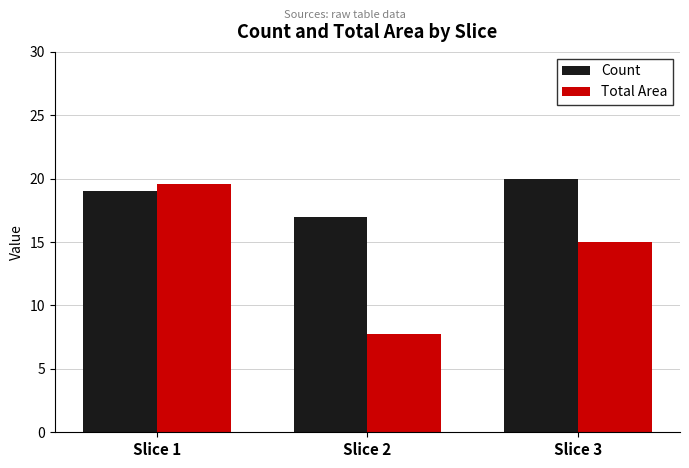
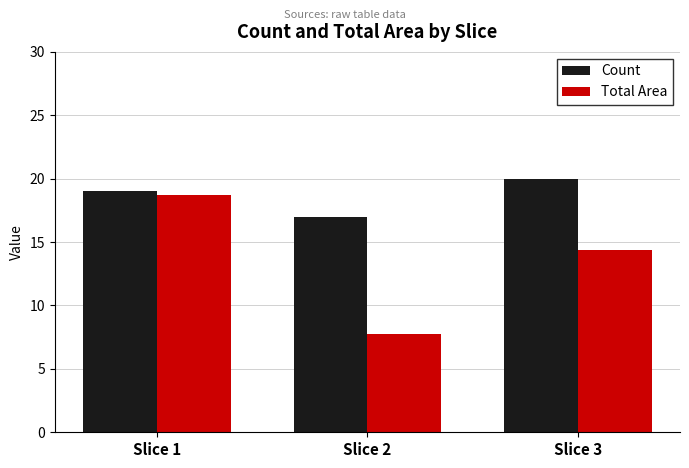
  {
    "Count": {
      "Slice 1": 19.0,
      "Slice 2": 17.0,
      "Slice 3": 20.0
    },
    "Total Area": {
-     "Slice 1": 19.6,
+     "Slice 1": 18.7,
      "Slice 2": 7.7,
-     "Slice 3": 15.0
+     "Slice 3": 14.4
    }
  }
